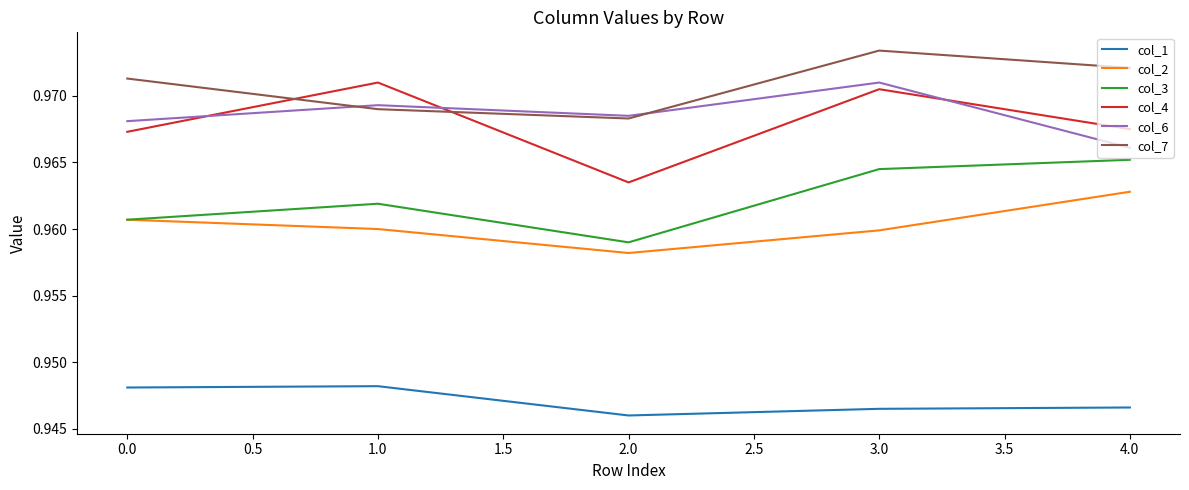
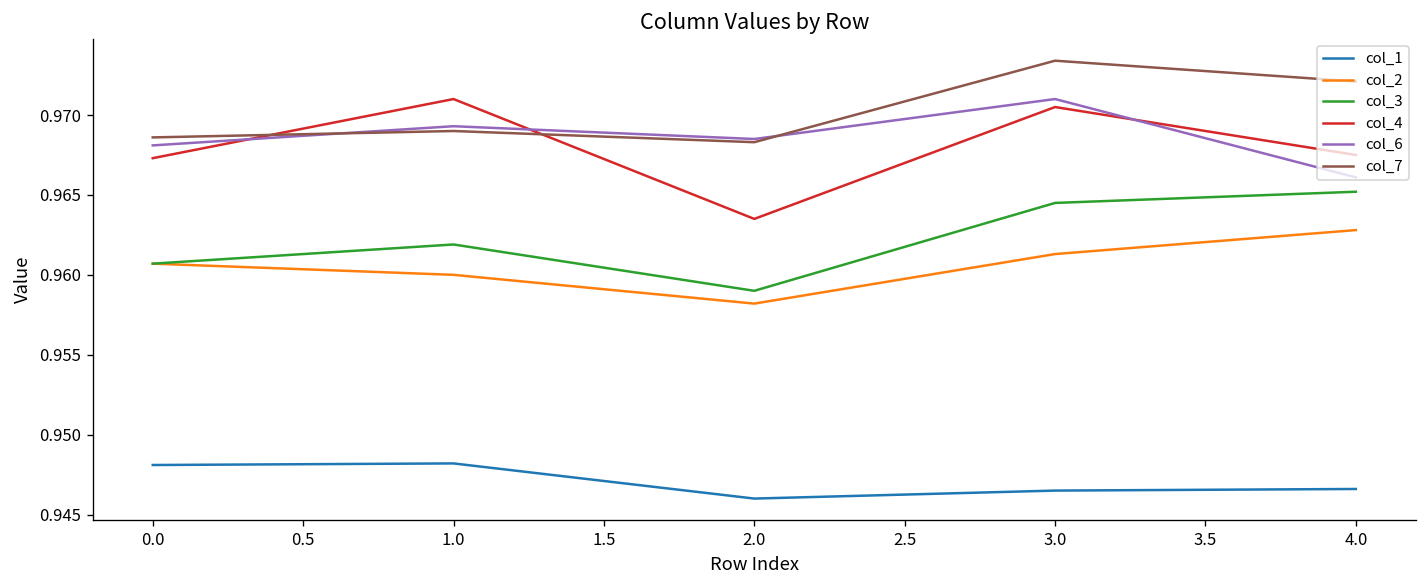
  {
    "col_1": {
      "0.0": 0.9481,
      "1.0": 0.9482,
      "2.0": 0.9460,
      "3.0": 0.9465,
      "4.0": 0.9466
    },
    "col_2": {
      "1.0": 0.9600,
      "2.0": 0.9582,
-     "3.0": 0.9599,
+     "3.0": 0.9613,
      "4.0": 0.9628
    },
    "col_3": {
      "1.0": 0.9619,
      "2.0": 0.9590,
      "3.0": 0.9645,
      "4.0": 0.9652
    },
    "col_4": {
      "0.0": 0.9673,
      "1.0": 0.9710,
      "2.0": 0.9635,
      "3.0": 0.9705
    },
    "col_6": {
      "0.0": 0.9681,
      "1.0": 0.9693,
      "2.0": 0.9685,
      "3.0": 0.9710
    },
    "col_7": {
-     "0.0": 0.9713,
+     "0.0": 0.9686,
      "1.0": 0.9690,
      "2.0": 0.9683,
      "3.0": 0.9734
    }
  }
